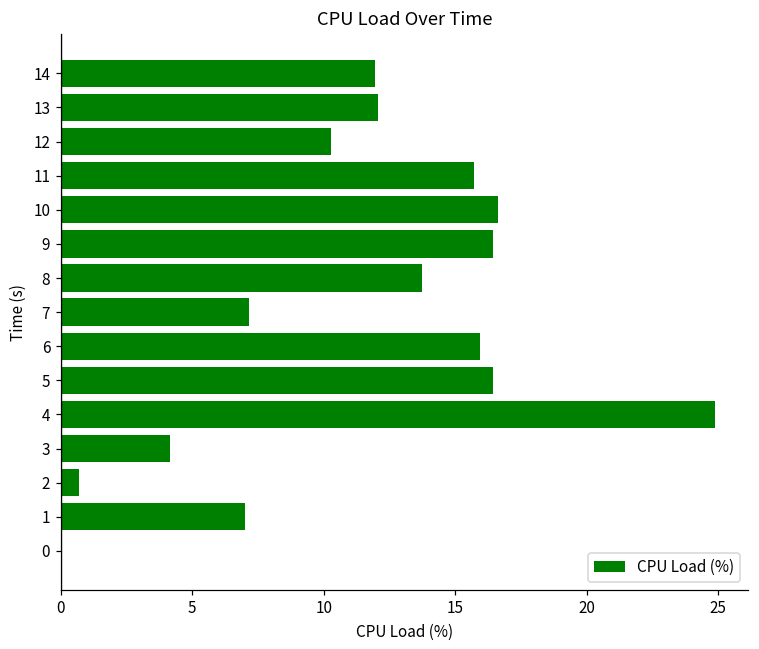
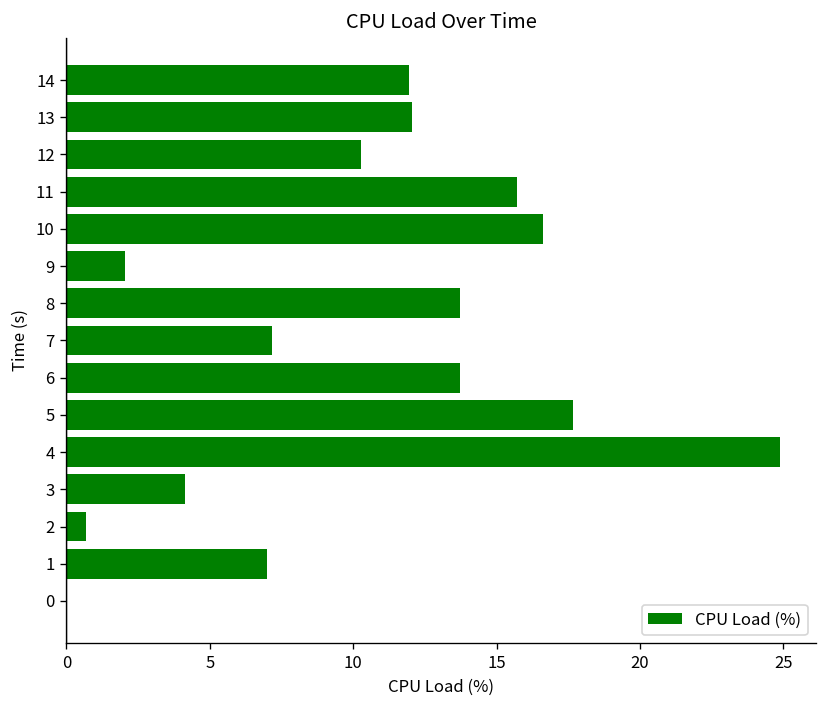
  {
    "14": 11.9,
    "13": 12.1,
    "12": 10.3,
    "11": 15.7,
    "10": 16.6,
-   "9": 16.4,
+   "9": 2.1,
    "8": 13.7,
    "7": 7.2,
-   "6": 15.9,
-   "5": 16.4,
+   "6": 13.7,
+   "5": 17.7,
    "4": 24.9,
    "3": 4.1,
    "2": 0.7,
    "1": 7.0,
    "0": 0.0
  }
